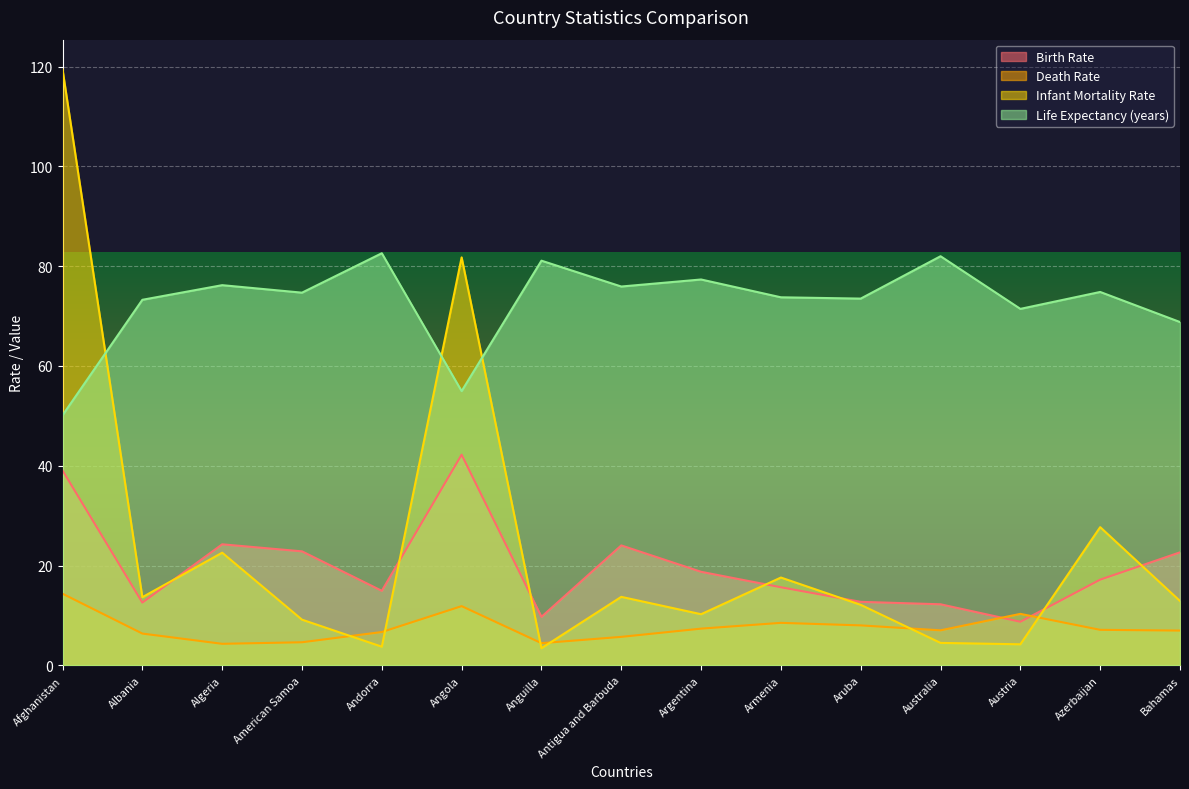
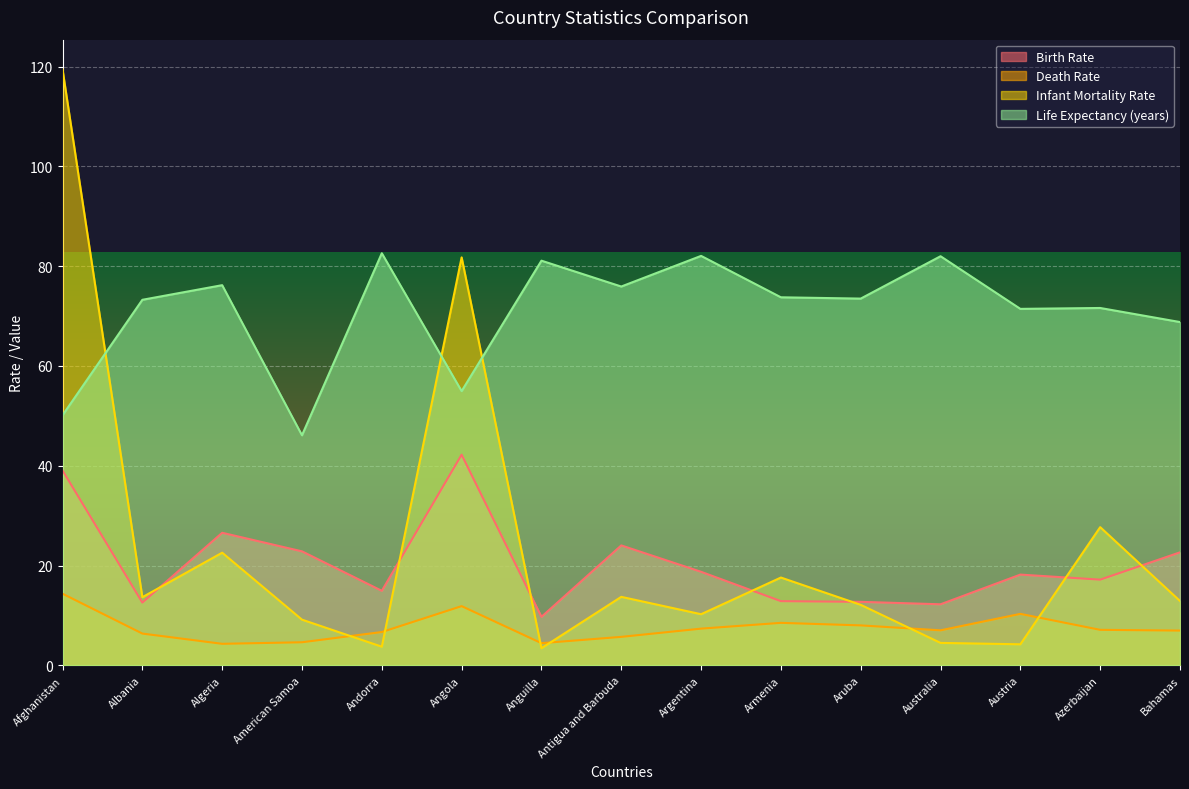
  {
    "Birth Rate": {
      "Afghanistan": 39,
      "Albania": 13,
-     "Algeria": 24,
+     "Algeria": 27,
      "American Samoa": 23,
      "Andorra": 15,
      "Angola": 42,
      "Anguilla": 10,
      "Antigua and Barbuda": 24,
      "Argentina": 19,
-     "Armenia": 16,
+     "Armenia": 13,
      "Aruba": 13,
      "Australia": 12,
-     "Austria": 9,
+     "Austria": 18,
      "Azerbaijan": 17,
      "Bahamas": 23
    },
    "Life Expectancy (years)": {
      "Afghanistan": 50,
      "Albania": 73,
      "Algeria": 76,
-     "American Samoa": 75,
+     "American Samoa": 46,
      "Andorra": 83,
      "Angola": 55,
      "Anguilla": 81,
      "Antigua and Barbuda": 76,
-     "Argentina": 77,
+     "Argentina": 82,
      "Armenia": 74,
      "Aruba": 73,
      "Australia": 82,
      "Austria": 71,
-     "Azerbaijan": 75,
+     "Azerbaijan": 72,
      "Bahamas": 69
    }
  }
